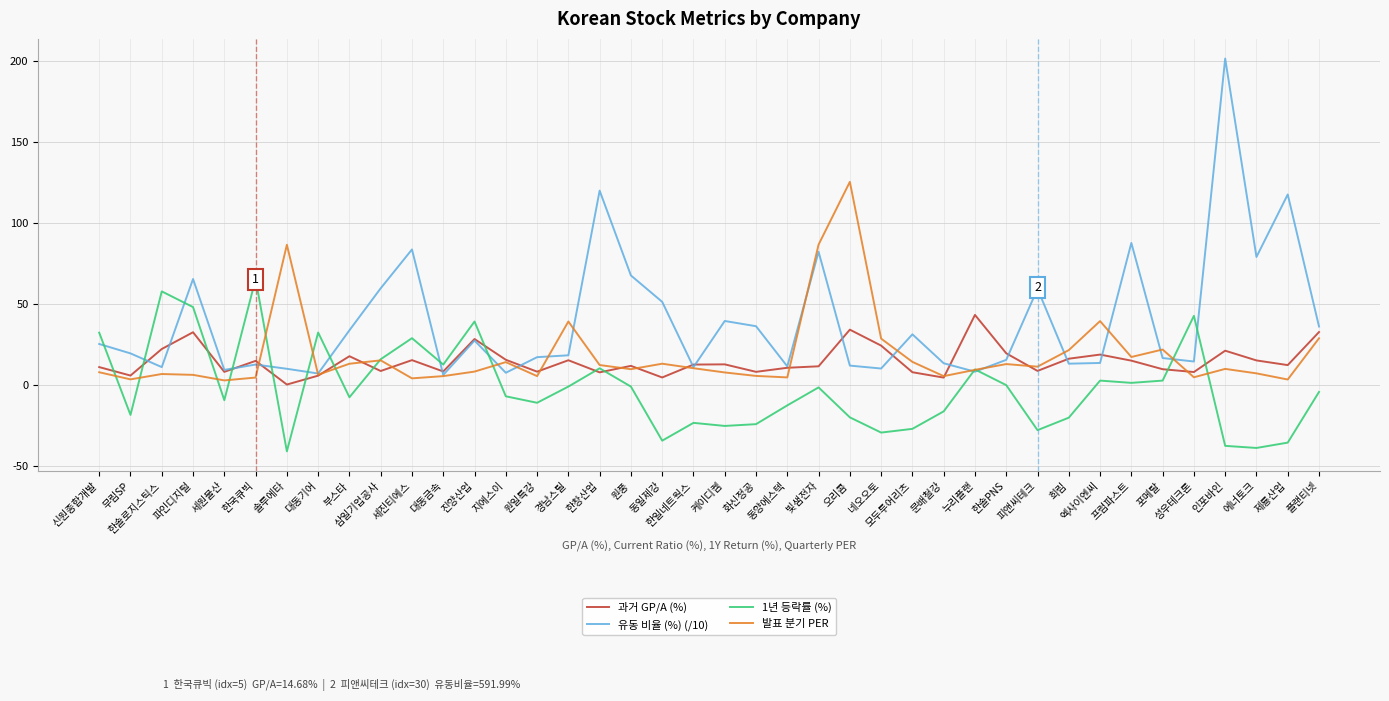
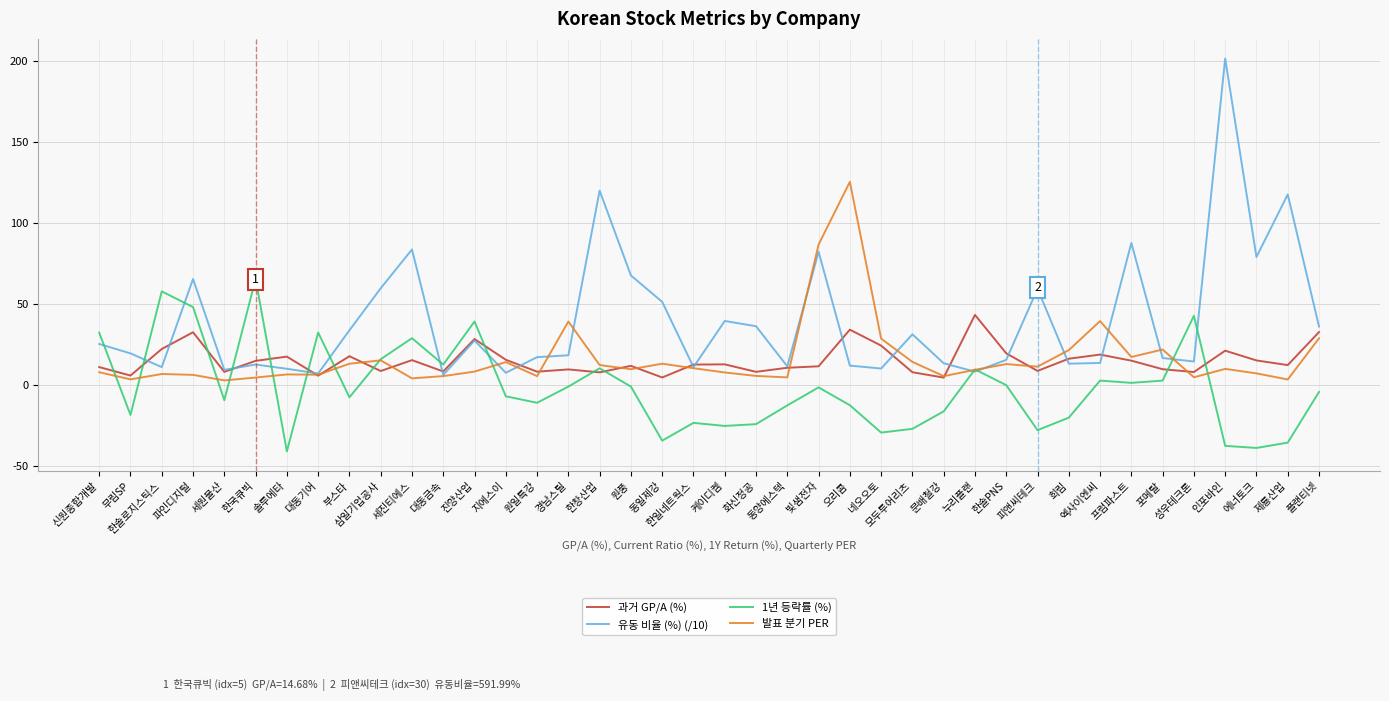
  {
    "과거 GP/A (%)": {
      "신원종합개발": 11,
      "무림SP": 6,
      "한솔로지스틱스": 22,
      "파인디지털": 32,
      "한국큐빅": 15,
-     "솔루에타": 0,
+     "솔루에타": 17,
      "부스타": 18,
      "삼일기업공사": 8,
      "세진티에스": 15,
      "대동금속": 8,
      "원일특강": 8,
-     "경남스틸": 15,
+     "경남스틸": 9,
      "한창산업": 8,
      "원풍": 12,
      "동일제강": 4,
      "케이디켐": 13,
      "화신정공": 8,
      "빛샘전자": 11,
      "오리콤": 34,
      "네오오토": 24,
      "모두투어리츠": 8,
      "누리플랜": 43,
      "한솔PNS": 19,
      "피앤씨테크": 8,
      "희림": 16,
      "엑사이엔씨": 19,
      "프럼파스트": 15,
      "포메탈": 10,
      "성우테크론": 8,
      "인포바인": 21,
      "에너토크": 15,
      "제룡산업": 12,
      "플랜티넷": 32
    },
    "유동 비율 (%) (/10)": {
      "신원종합개발": 25,
      "무림SP": 19,
      "한솔로지스틱스": 11,
      "파인디지털": 65,
      "한국큐빅": 12,
      "솔루에타": 10,
      "부스타": 34,
      "삼일기업공사": 60,
      "세진티에스": 83,
      "지에스이": 7,
      "원일특강": 17,
      "경남스틸": 18,
      "한창산업": 120,
      "원풍": 67,
      "동일제강": 51,
      "케이디켐": 39,
      "화신정공": 36,
      "빛샘전자": 82,
      "오리콤": 12,
      "네오오토": 10,
      "모두투어리츠": 31,
      "문배철강": 13,
      "한솔PNS": 15,
      "희림": 13,
      "엑사이엔씨": 13,
      "프럼파스트": 88,
      "포메탈": 16,
      "성우테크론": 14,
      "인포바인": 201,
      "에너토크": 79,
      "제룡산업": 117,
      "플랜티넷": 36
    },
    "1년 등락률 (%)": {
      "신원종합개발": 32,
      "무림SP": -19,
      "한솔로지스틱스": 58,
      "파인디지털": 48,
      "세원물산": -10,
      "솔루에타": -41,
      "대동기어": 32,
      "부스타": -8,
      "세진티에스": 29,
      "대동금속": 12,
      "진양산업": 39,
      "지에스이": -7,
      "원일특강": -11,
      "경남스틸": -1,
      "한창산업": 10,
      "원풍": -1,
      "동일제강": -35,
      "한일네트웍스": -24,
      "케이디켐": -26,
      "화신정공": -24,
      "동양에스텍": -13,
      "빛샘전자": -2,
-     "오리콤": -20,
+     "오리콤": -13,
      "네오오토": -30,
      "모두투어리츠": -27,
      "문배철강": -17,
      "한솔PNS": 0,
      "피앤씨테크": -28,
      "희림": -20,
      "엑사이엔씨": 3,
      "프럼파스트": 1,
      "포메탈": 3,
      "성우테크론": 43,
      "인포바인": -38,
      "에너토크": -39,
      "제룡산업": -36,
      "플랜티넷": -5
    },
    "발표 분기 PER": {
      "신원종합개발": 8,
      "무림SP": 3,
      "한솔로지스틱스": 7,
      "파인디지털": 6,
      "세원물산": 3,
      "한국큐빅": 4,
-     "솔루에타": 86,
+     "솔루에타": 6,
      "부스타": 13,
      "세진티에스": 4,
      "진양산업": 8,
      "원일특강": 5,
      "경남스틸": 39,
      "한창산업": 12,
      "원풍": 10,
      "동일제강": 13,
      "케이디켐": 8,
      "화신정공": 5,
      "동양에스텍": 4,
      "빛샘전자": 87,
      "오리콤": 125,
      "네오오토": 28,
      "모두투어리츠": 14,
      "한솔PNS": 13,
      "피앤씨테크": 11,
      "희림": 21,
      "엑사이엔씨": 39,
      "프럼파스트": 17,
      "포메탈": 22,
      "성우테크론": 5,
      "인포바인": 10,
      "에너토크": 7,
      "제룡산업": 3,
      "플랜티넷": 29
    }
  }
